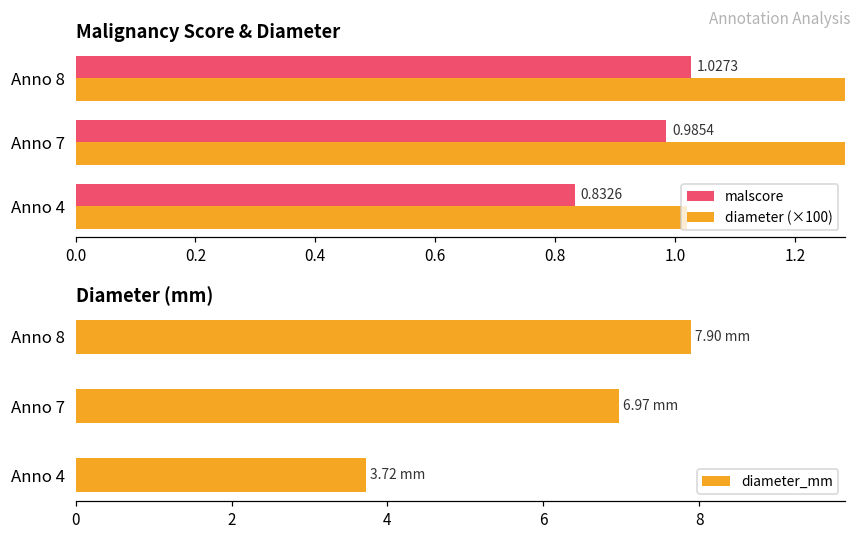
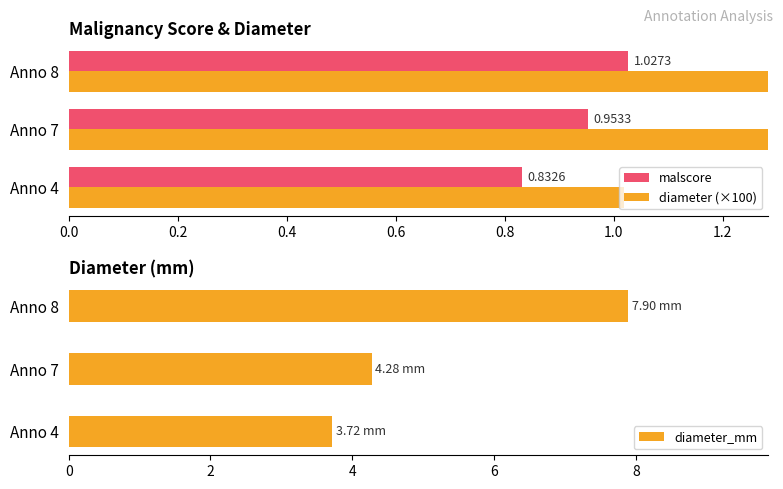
  {
    "Malignancy Score & Diameter": {
      "malscore": {
        "Anno 8": 1.0273,
-       "Anno 7": 0.9854,
+       "Anno 7": 0.9533,
        "Anno 4": 0.8326
      }
    },
    "Diameter (mm)": {
      "Anno 8": 7.90,
-     "Anno 7": 6.97,
+     "Anno 7": 4.28,
      "Anno 4": 3.72
    }
  }
